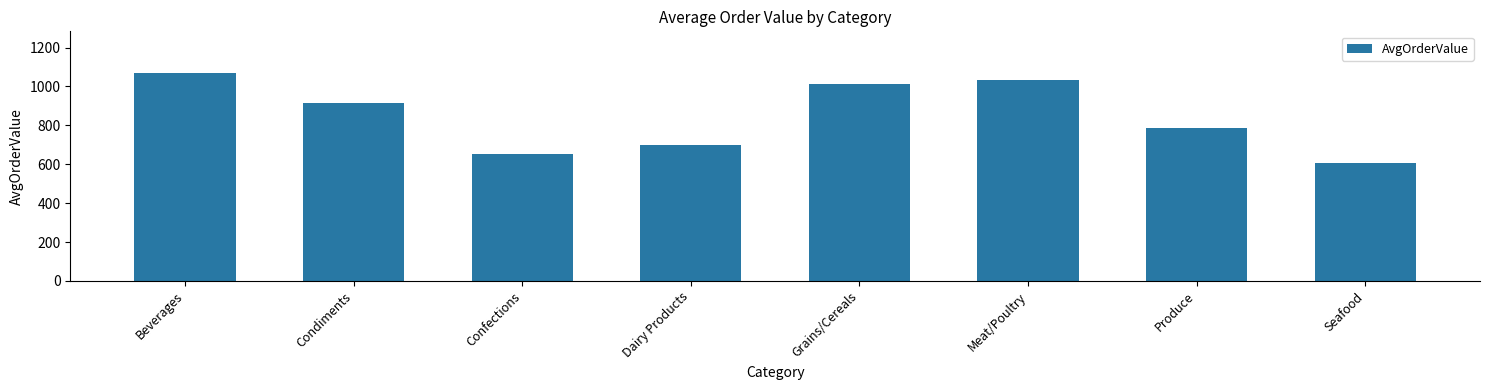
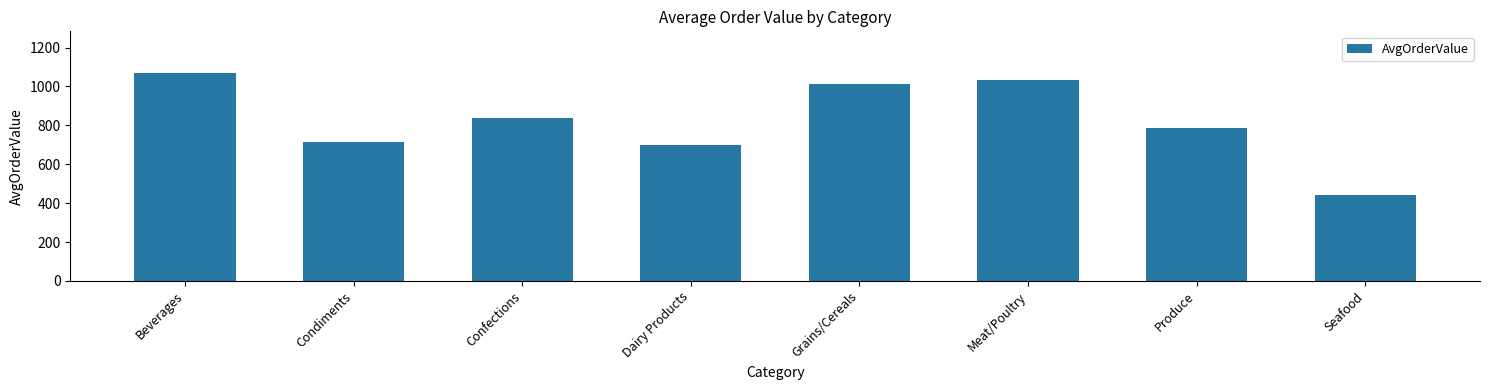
  {
    "Beverages": 1070,
-   "Condiments": 910,
-   "Confections": 650,
+   "Condiments": 720,
+   "Confections": 840,
    "Dairy Products": 700,
    "Grains/Cereals": 1010,
    "Meat/Poultry": 1030,
    "Produce": 780,
-   "Seafood": 600
+   "Seafood": 440
  }
